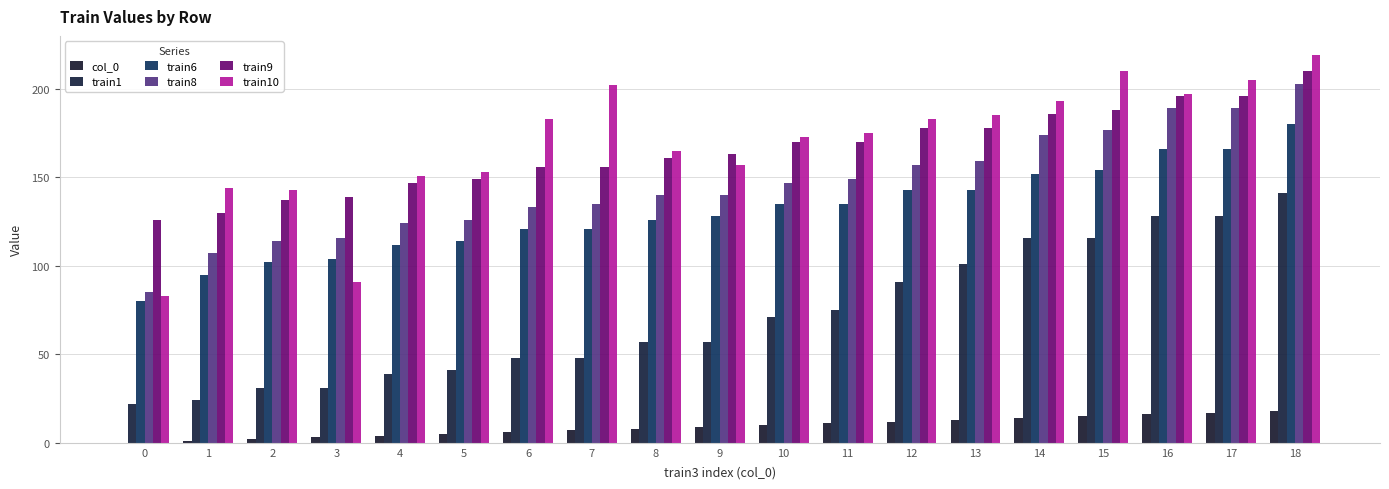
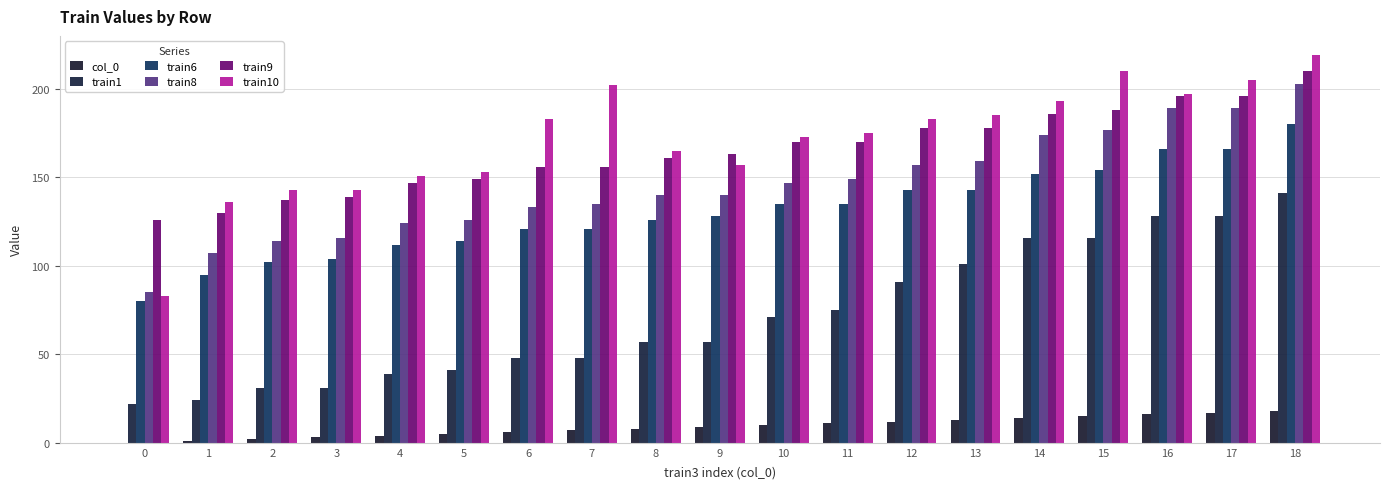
  {
    "train10": {
      "0": 83,
-     "1": 144,
+     "1": 136,
      "2": 143,
-     "3": 91,
+     "3": 143,
      "4": 151,
      "5": 153,
      "6": 183,
      "7": 202,
      "8": 165,
      "9": 157,
      "10": 173,
      "11": 175,
      "12": 183,
      "13": 185,
      "14": 193,
      "15": 210,
      "16": 197,
      "17": 205,
      "18": 219
    }
  }
